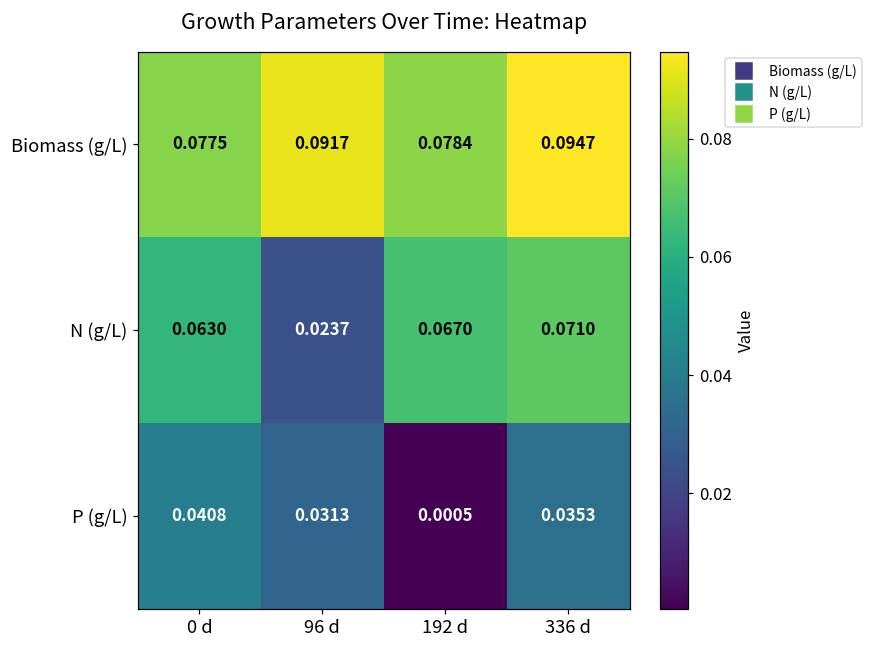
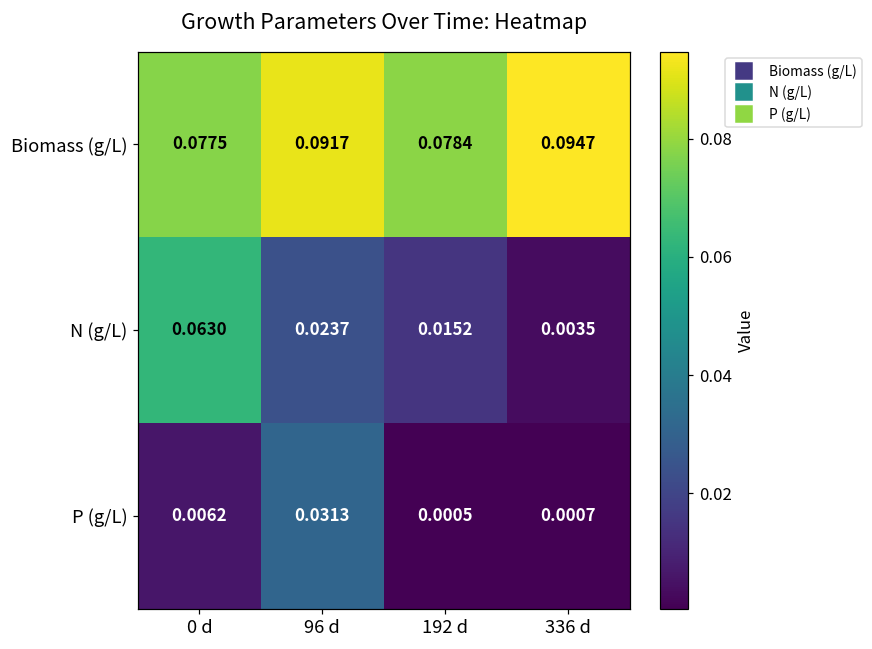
  {
    "Biomass (g/L)": {
      "0 d": 0.0775,
      "96 d": 0.0917,
      "192 d": 0.0784,
      "336 d": 0.0947
    },
    "N (g/L)": {
      "0 d": 0.0630,
      "96 d": 0.0237,
-     "192 d": 0.0670,
-     "336 d": 0.0710
+     "192 d": 0.0152,
+     "336 d": 0.0035
    },
    "P (g/L)": {
-     "0 d": 0.0408,
+     "0 d": 0.0062,
      "96 d": 0.0313,
      "192 d": 0.0005,
-     "336 d": 0.0353
+     "336 d": 0.0007
    }
  }
